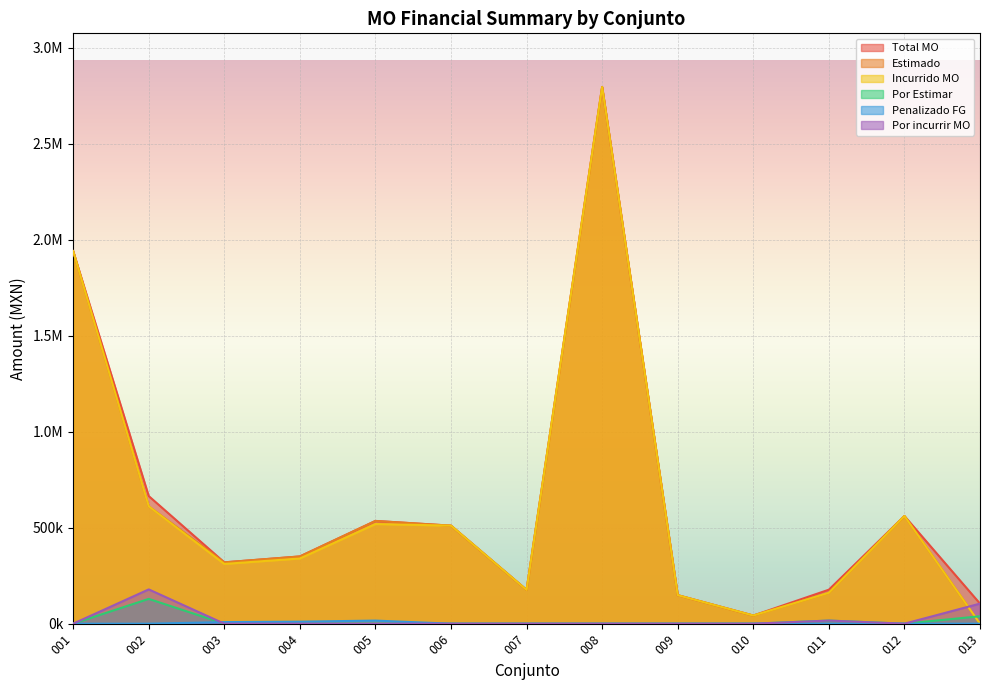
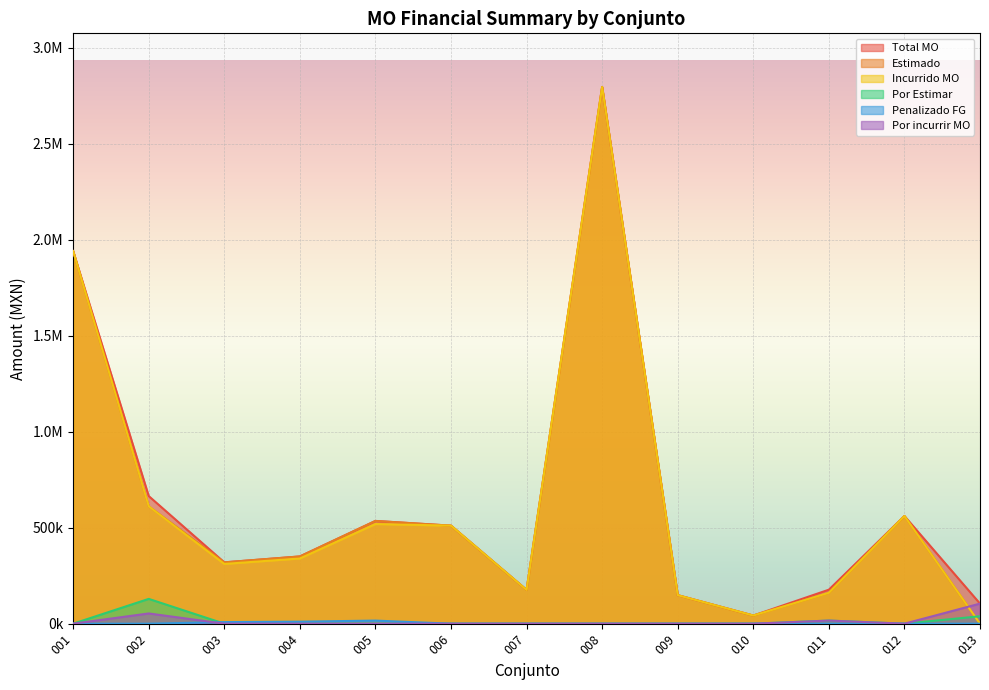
  {
    "Por Estimar": {
      "002": 130000,
      "013": 40000
    },
    "Penalizado FG": {
      "002": 0,
      "005": 20000,
      "011": 0
    },
    "Por incurrir MO": {
-     "002": 180000
+     "002": 50000
    }
  }
